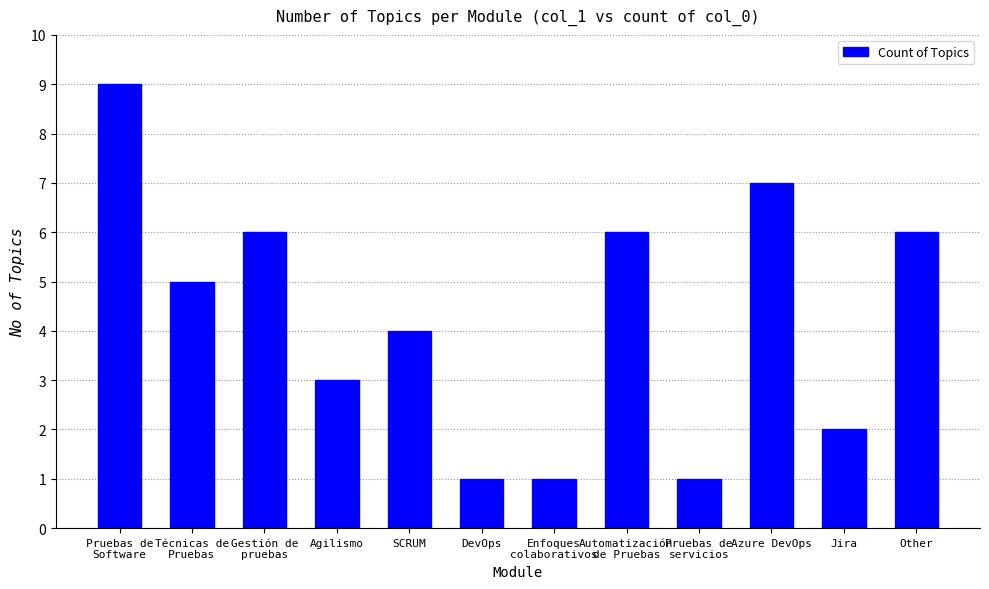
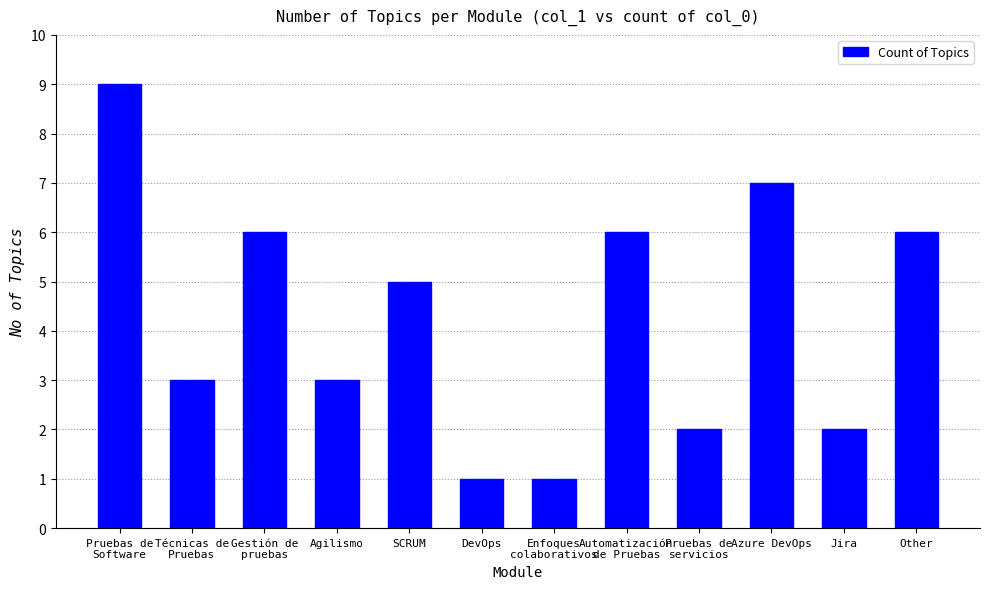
  {
    "Pruebas de Software": 9,
-   "Técnicas de Pruebas": 5,
+   "Técnicas de Pruebas": 3,
    "Gestión de pruebas": 6,
    "Agilismo": 3,
-   "SCRUM": 4,
+   "SCRUM": 5,
    "DevOps": 1,
-   "Pruebas de servicios": 1,
+   "Pruebas de servicios": 2,
    "Azure DevOps": 7,
    "Jira": 2,
    "Other": 6
  }
